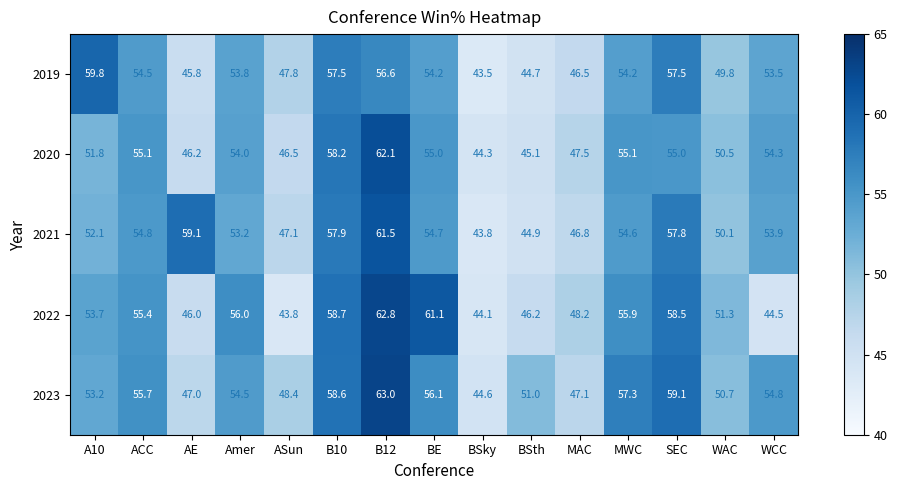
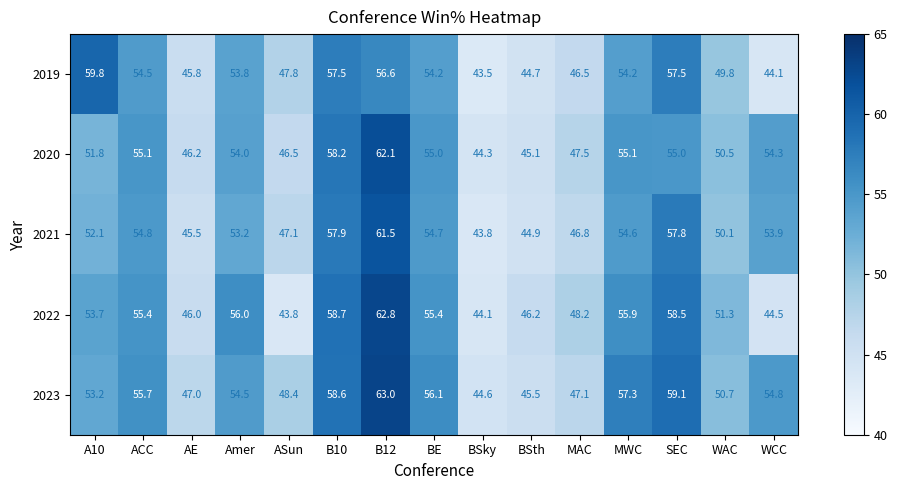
  {
    "2019": {
      "A10": 59.8,
      "ACC": 54.5,
      "AE": 45.8,
      "Amer": 53.8,
      "ASun": 47.8,
      "B10": 57.5,
      "B12": 56.6,
      "BE": 54.2,
      "BSky": 43.5,
      "BSth": 44.7,
      "MAC": 46.5,
      "MWC": 54.2,
      "SEC": 57.5,
      "WAC": 49.8,
-     "WCC": 53.5
+     "WCC": 44.1
    },
    "2020": {
      "A10": 51.8,
      "ACC": 55.1,
      "AE": 46.2,
      "Amer": 54.0,
      "ASun": 46.5,
      "B10": 58.2,
      "B12": 62.1,
      "BSky": 44.3,
      "BSth": 45.1,
      "MAC": 47.5,
      "MWC": 55.1,
      "WAC": 50.5,
      "WCC": 54.3
    },
    "2021": {
      "A10": 52.1,
-     "AE": 59.1,
+     "AE": 45.5,
      "Amer": 53.2,
      "ASun": 47.1,
      "B10": 57.9,
      "B12": 61.5,
      "BSky": 43.8,
      "BSth": 44.9,
      "MAC": 46.8,
      "MWC": 54.6,
      "SEC": 57.8,
      "WAC": 50.1,
      "WCC": 53.9
    },
    "2022": {
      "A10": 53.7,
      "ACC": 55.4,
      "AE": 46.0,
      "Amer": 56.0,
      "ASun": 43.8,
      "B10": 58.7,
      "B12": 62.8,
-     "BE": 61.1,
+     "BE": 55.4,
      "BSky": 44.1,
      "BSth": 46.2,
      "MAC": 48.2,
      "MWC": 55.9,
      "SEC": 58.5,
      "WAC": 51.3,
      "WCC": 44.5
    },
    "2023": {
      "A10": 53.2,
      "ACC": 55.7,
      "AE": 47.0,
      "Amer": 54.5,
      "ASun": 48.4,
      "B10": 58.6,
      "B12": 63.0,
      "BE": 56.1,
      "BSky": 44.6,
-     "BSth": 51.0,
+     "BSth": 45.5,
      "MAC": 47.1,
      "MWC": 57.3,
      "SEC": 59.1,
      "WAC": 50.7
    }
  }
